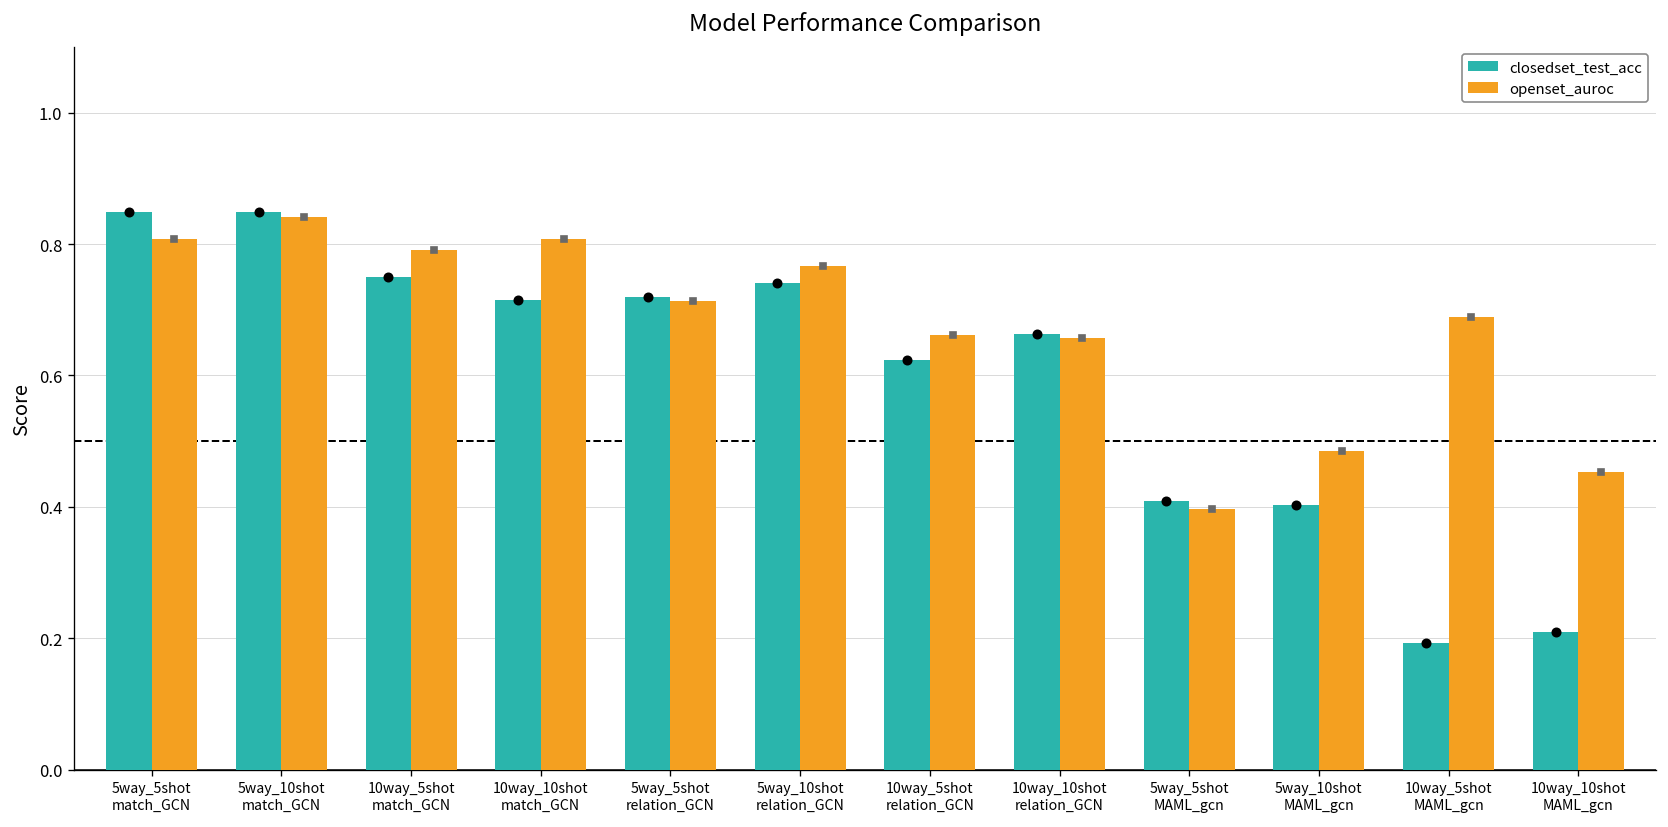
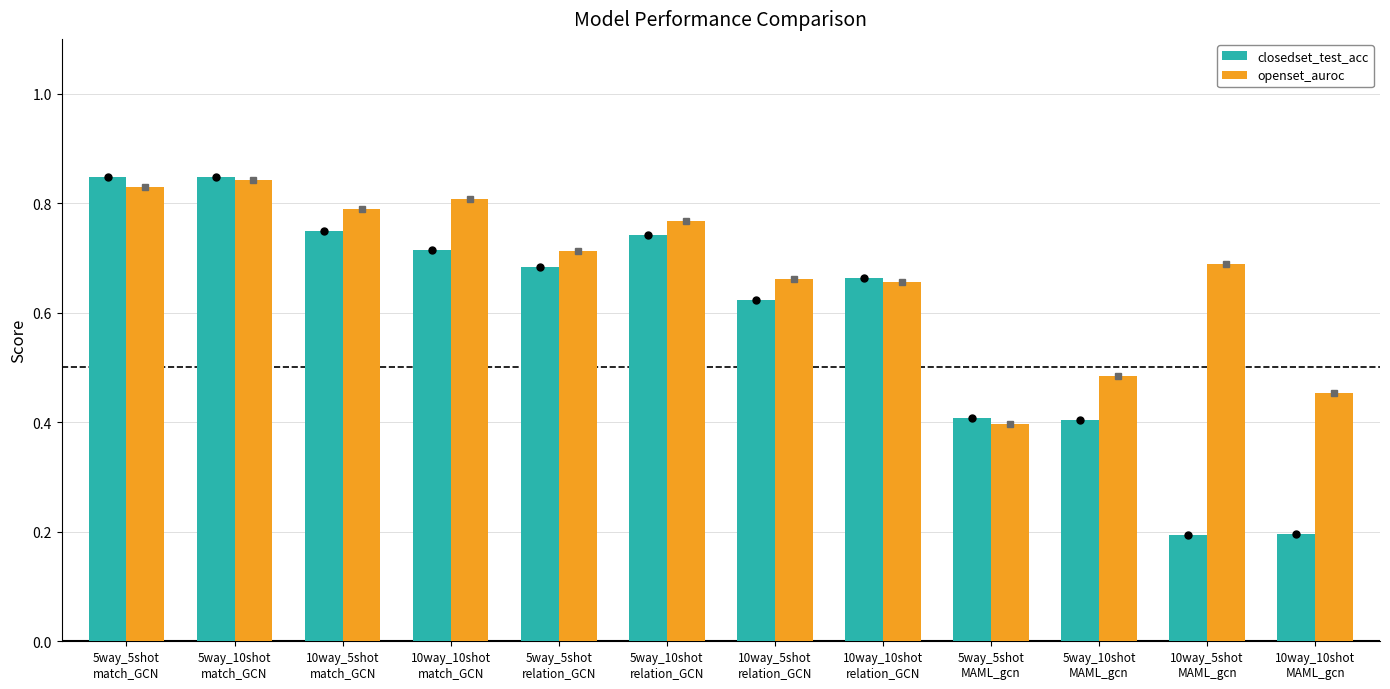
  {
    "closedset_test_acc": {
      "5way_5shot match_GCN": 0.85,
      "5way_10shot match_GCN": 0.85,
      "10way_5shot match_GCN": 0.75,
      "10way_10shot match_GCN": 0.71,
-     "5way_5shot relation_GCN": 0.72,
+     "5way_5shot relation_GCN": 0.68,
      "5way_10shot relation_GCN": 0.74,
      "10way_5shot relation_GCN": 0.62,
      "10way_10shot relation_GCN": 0.66,
      "5way_5shot MAML_gcn": 0.41,
      "5way_10shot MAML_gcn": 0.40,
      "10way_5shot MAML_gcn": 0.19,
-     "10way_10shot MAML_gcn": 0.21
+     "10way_10shot MAML_gcn": 0.20
    },
    "openset_auroc": {
-     "5way_5shot match_GCN": 0.81,
+     "5way_5shot match_GCN": 0.83,
      "5way_10shot match_GCN": 0.84,
      "10way_5shot match_GCN": 0.79,
      "10way_10shot match_GCN": 0.81,
      "5way_5shot relation_GCN": 0.71,
      "5way_10shot relation_GCN": 0.77,
      "10way_5shot relation_GCN": 0.66,
      "10way_10shot relation_GCN": 0.66,
      "5way_5shot MAML_gcn": 0.40,
      "5way_10shot MAML_gcn": 0.48,
      "10way_5shot MAML_gcn": 0.69,
      "10way_10shot MAML_gcn": 0.45
    }
  }
